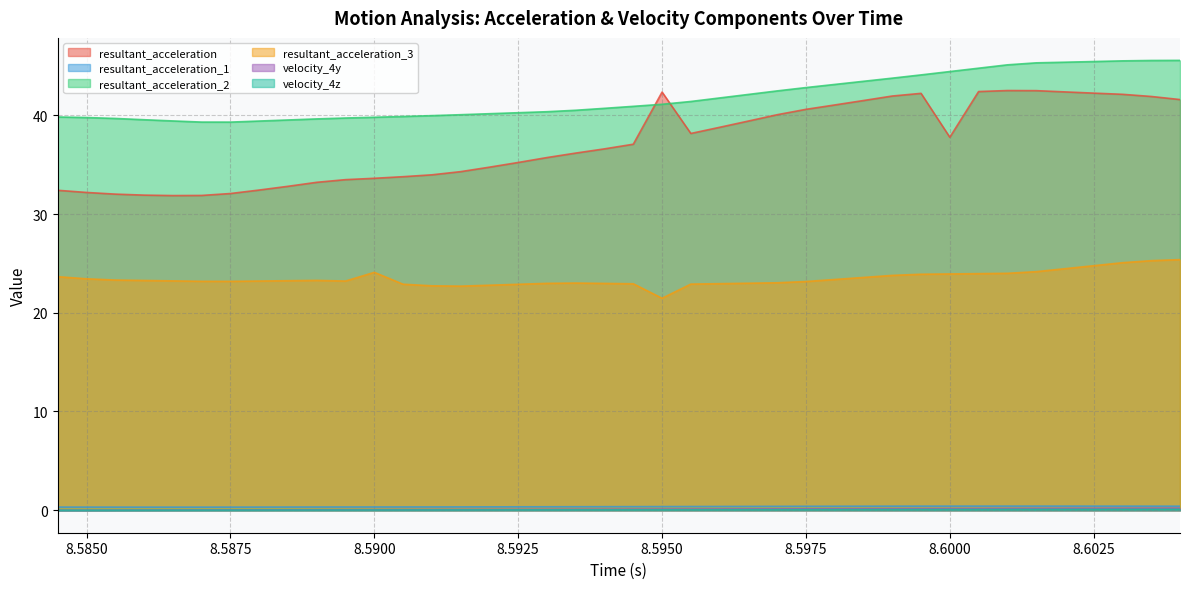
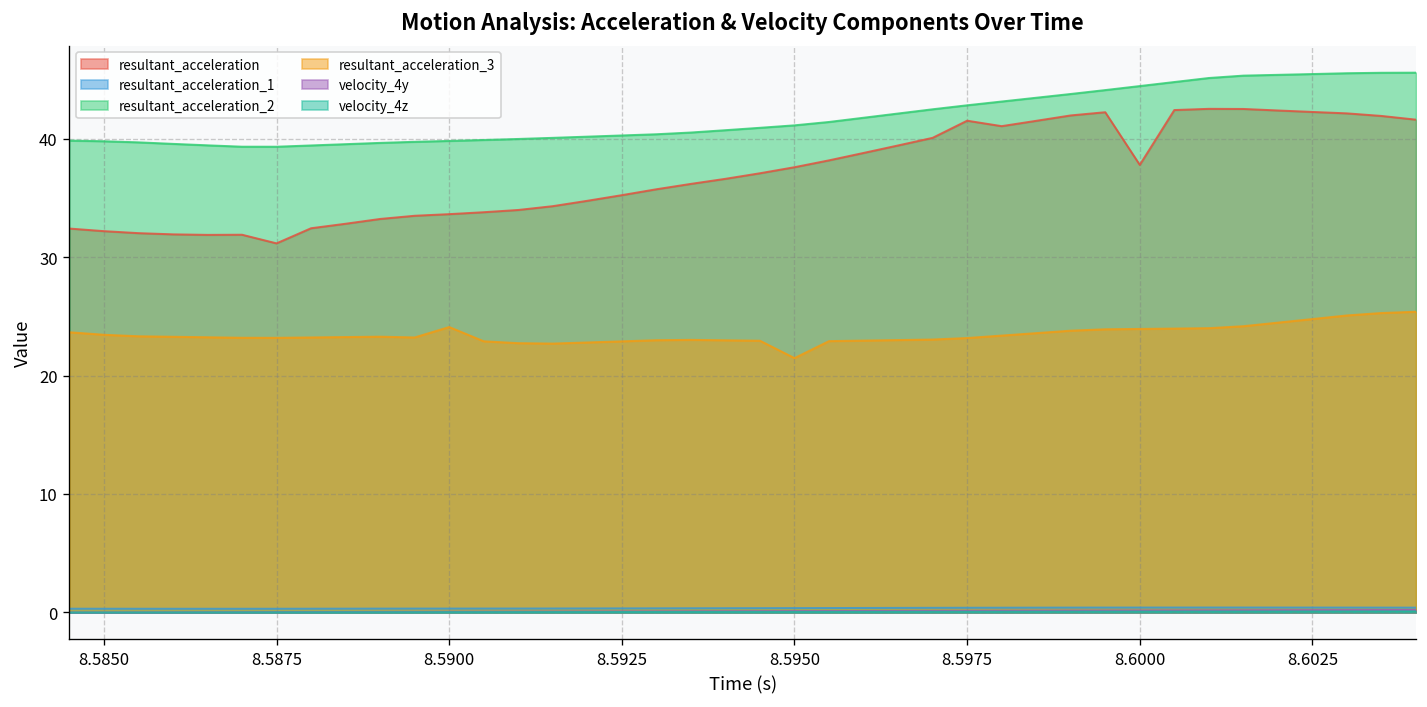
  {
    "resultant_acceleration": {
      "8.5850": 32,
-     "8.5875": 32,
+     "8.5875": 31,
      "8.5900": 34,
      "8.5925": 35,
-     "8.5950": 42,
-     "8.5975": 41,
+     "8.5950": 38,
+     "8.5975": 42,
      "8.6000": 38,
      "8.6025": 42
    },
    "resultant_acceleration_3": {
      "8.5850": 23,
      "8.5875": 23,
      "8.5900": 24,
      "8.5925": 23,
      "8.5950": 21,
      "8.5975": 23,
      "8.6000": 24,
      "8.6025": 25
    }
  }
